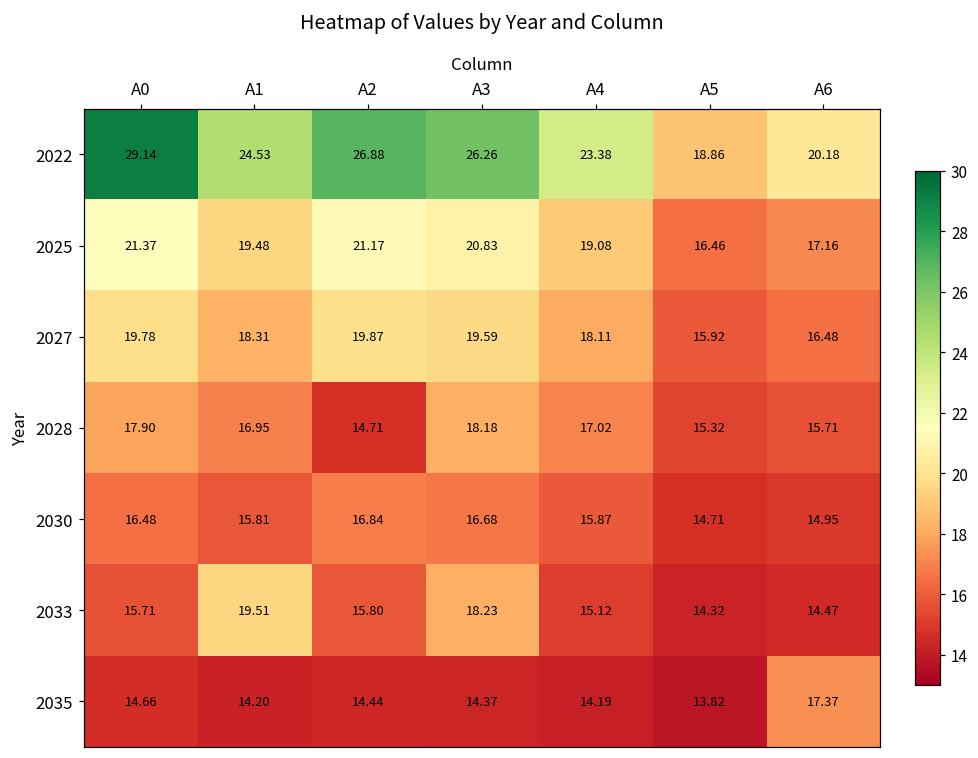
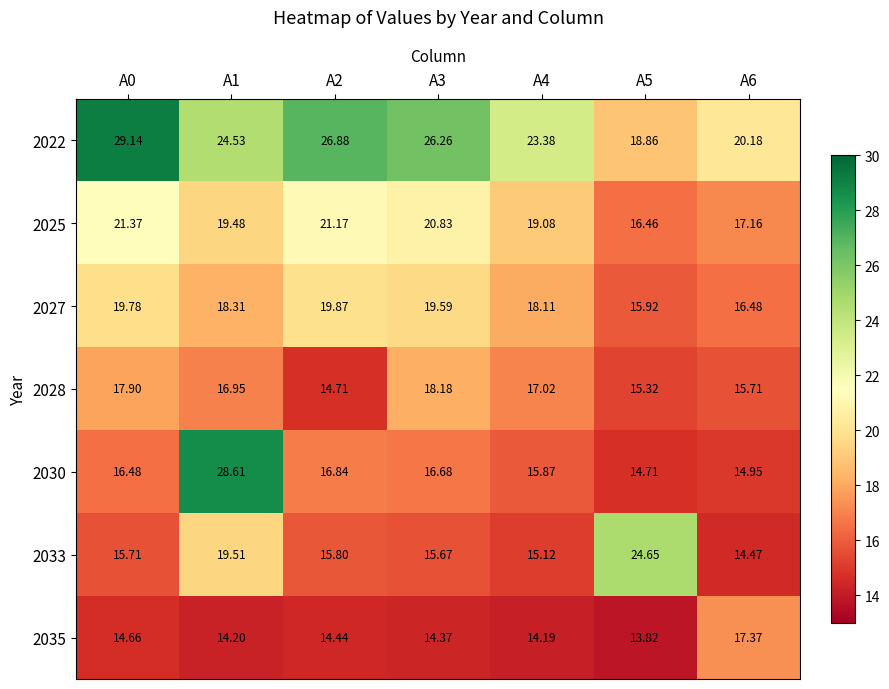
  {
    "2022": {
      "A0": 29.14,
      "A1": 24.53,
      "A2": 26.88,
      "A3": 26.26,
      "A4": 23.38,
      "A5": 18.86,
      "A6": 20.18
    },
    "2025": {
      "A0": 21.37,
      "A1": 19.48,
      "A2": 21.17,
      "A3": 20.83,
      "A4": 19.08,
      "A5": 16.46,
      "A6": 17.16
    },
    "2027": {
      "A0": 19.78,
      "A1": 18.31,
      "A2": 19.87,
      "A3": 19.59,
      "A4": 18.11,
      "A5": 15.92,
      "A6": 16.48
    },
    "2028": {
      "A0": 17.90,
      "A1": 16.95,
      "A2": 14.71,
      "A3": 18.18,
      "A4": 17.02,
      "A5": 15.32,
      "A6": 15.71
    },
    "2030": {
      "A0": 16.48,
-     "A1": 15.81,
+     "A1": 28.61,
      "A2": 16.84,
      "A3": 16.68,
      "A4": 15.87,
      "A5": 14.71,
      "A6": 14.95
    },
    "2033": {
      "A0": 15.71,
      "A1": 19.51,
      "A2": 15.80,
-     "A3": 18.23,
+     "A3": 15.67,
      "A4": 15.12,
-     "A5": 14.32,
+     "A5": 24.65,
      "A6": 14.47
    },
    "2035": {
      "A0": 14.66,
      "A1": 14.20,
      "A2": 14.44,
      "A3": 14.37,
      "A4": 14.19,
      "A5": 13.82,
      "A6": 17.37
    }
  }
